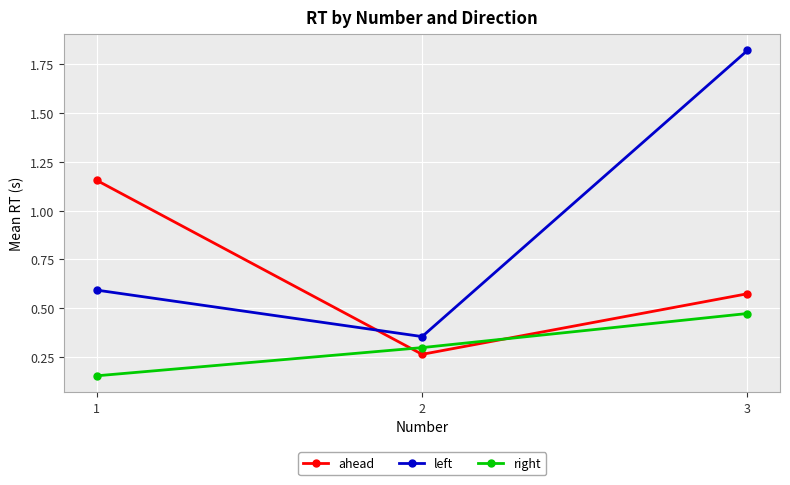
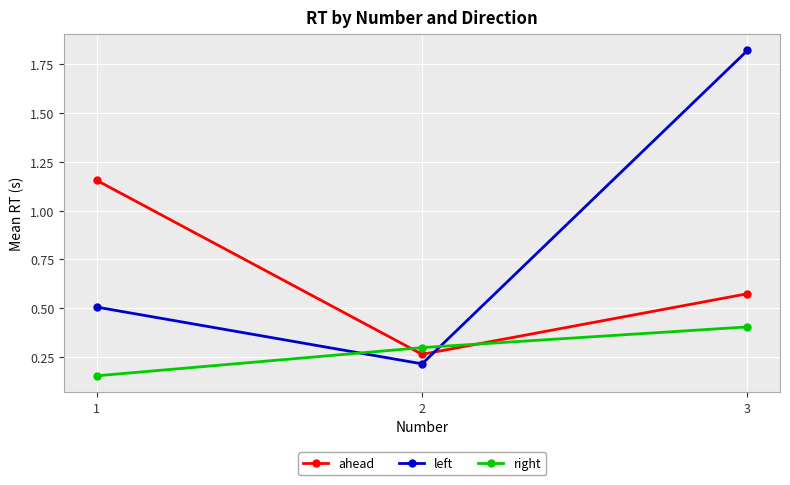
  {
    "ahead": {
      "1": 1.15,
      "2": 0.26,
      "3": 0.57
    },
    "left": {
-     "1": 0.59,
-     "2": 0.35,
+     "1": 0.51,
+     "2": 0.22,
      "3": 1.82
    },
    "right": {
      "1": 0.15,
      "2": 0.30,
-     "3": 0.47
+     "3": 0.40
    }
  }
